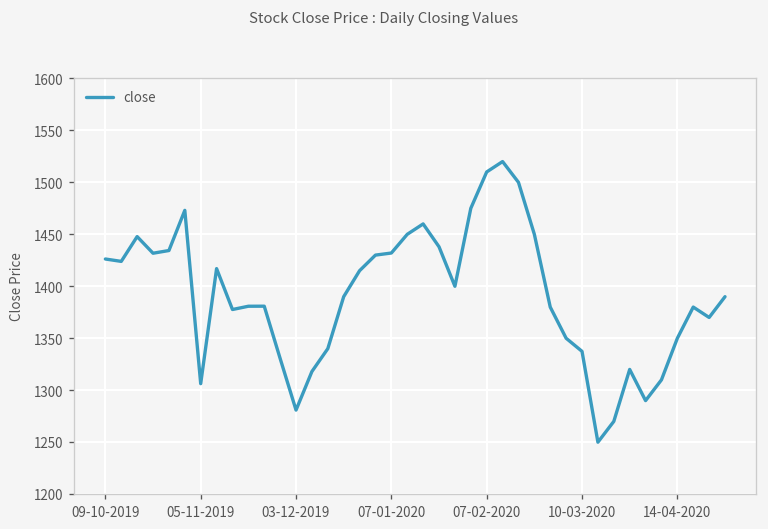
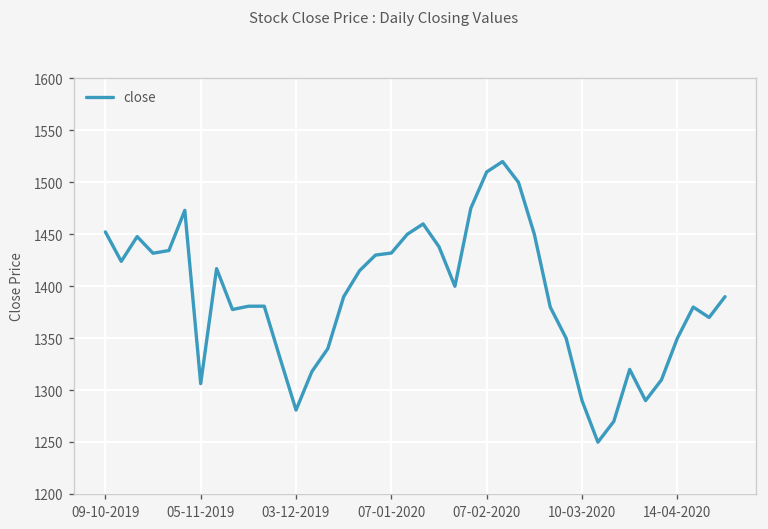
  {
-   "09-10-2019": 1430,
+   "09-10-2019": 1450,
    "05-11-2019": 1310,
    "03-12-2019": 1280,
    "07-01-2020": 1430,
    "07-02-2020": 1510,
-   "10-03-2020": 1340,
+   "10-03-2020": 1290,
    "14-04-2020": 1350
  }
